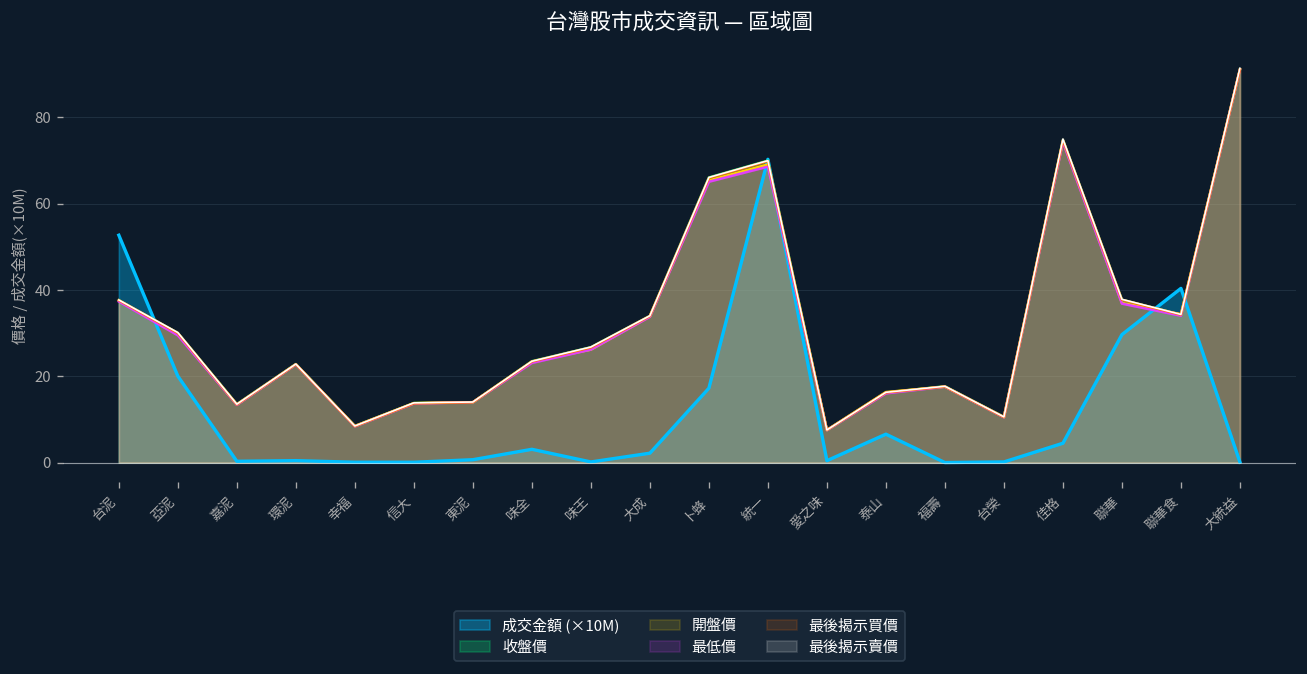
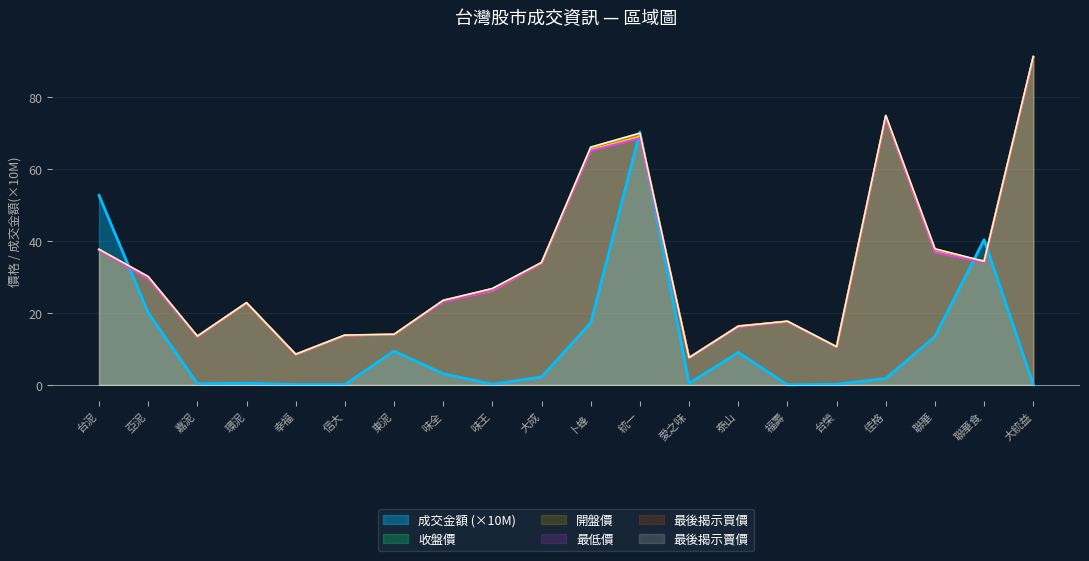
  {
    "成交金額 (×10M)": {
      "台泥": 53,
      "亞泥": 20,
      "嘉泥": 0,
      "環泥": 0,
      "幸福": 0,
      "信大": 0,
-     "東泥": 1,
+     "東泥": 9,
      "味全": 3,
      "味王": 0,
      "大成": 2,
      "卜蜂": 17,
      "愛之味": 0,
-     "泰山": 7,
+     "泰山": 9,
      "福壽": 0,
      "台榮": 0,
-     "佳格": 4,
-     "聯華": 30,
+     "佳格": 2,
+     "聯華": 13,
      "聯華食": 40,
      "大統益": 0
    }
  }
